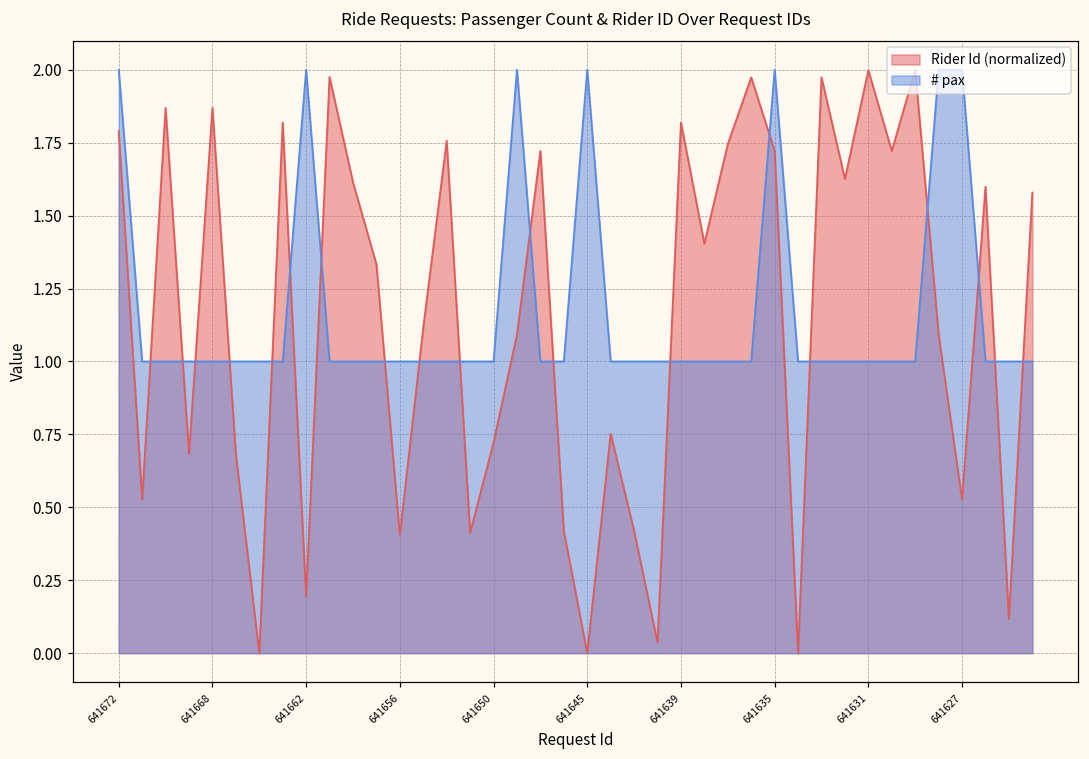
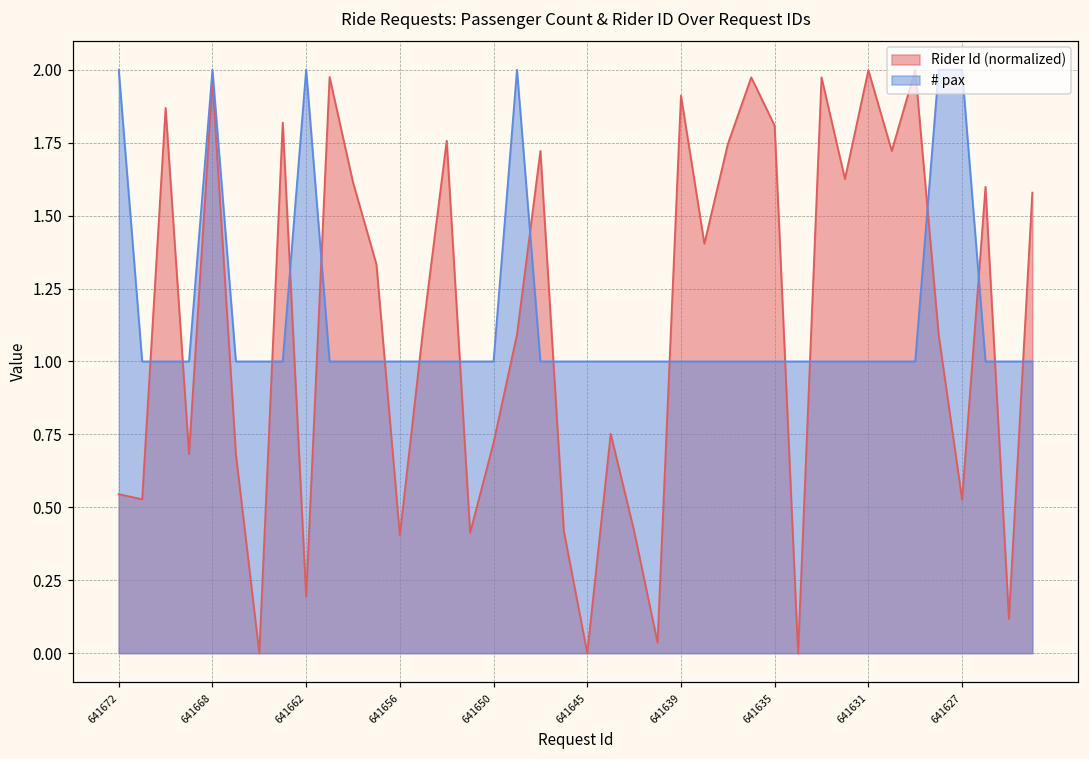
  {
    "Rider Id (normalized)": {
-     "641672": 1.79,
-     "641668": 1.87,
+     "641672": 0.55,
+     "641668": 1.96,
      "641662": 0.19,
      "641656": 0.40,
      "641650": 0.72,
      "641645": 0.00,
-     "641639": 1.82,
-     "641635": 1.72,
+     "641639": 1.91,
+     "641635": 1.81,
      "641631": 2.00,
      "641627": 0.53
    },
    "# pax": {
      "641672": 2,
-     "641668": 1,
+     "641668": 2,
      "641662": 2,
      "641656": 1,
      "641650": 1,
-     "641645": 2,
+     "641645": 1,
      "641639": 1,
-     "641635": 2,
+     "641635": 1,
      "641631": 1
    }
  }
